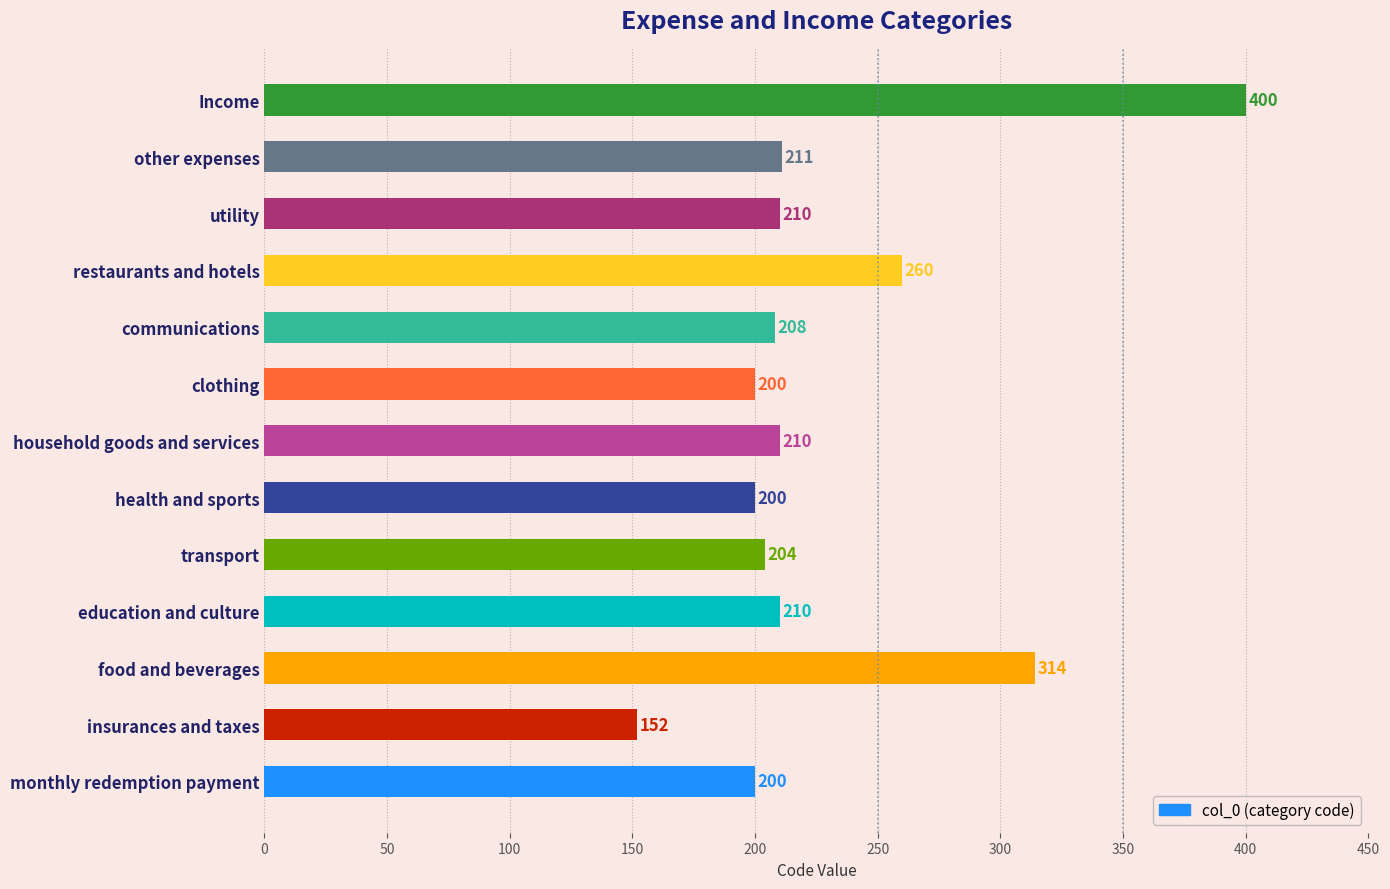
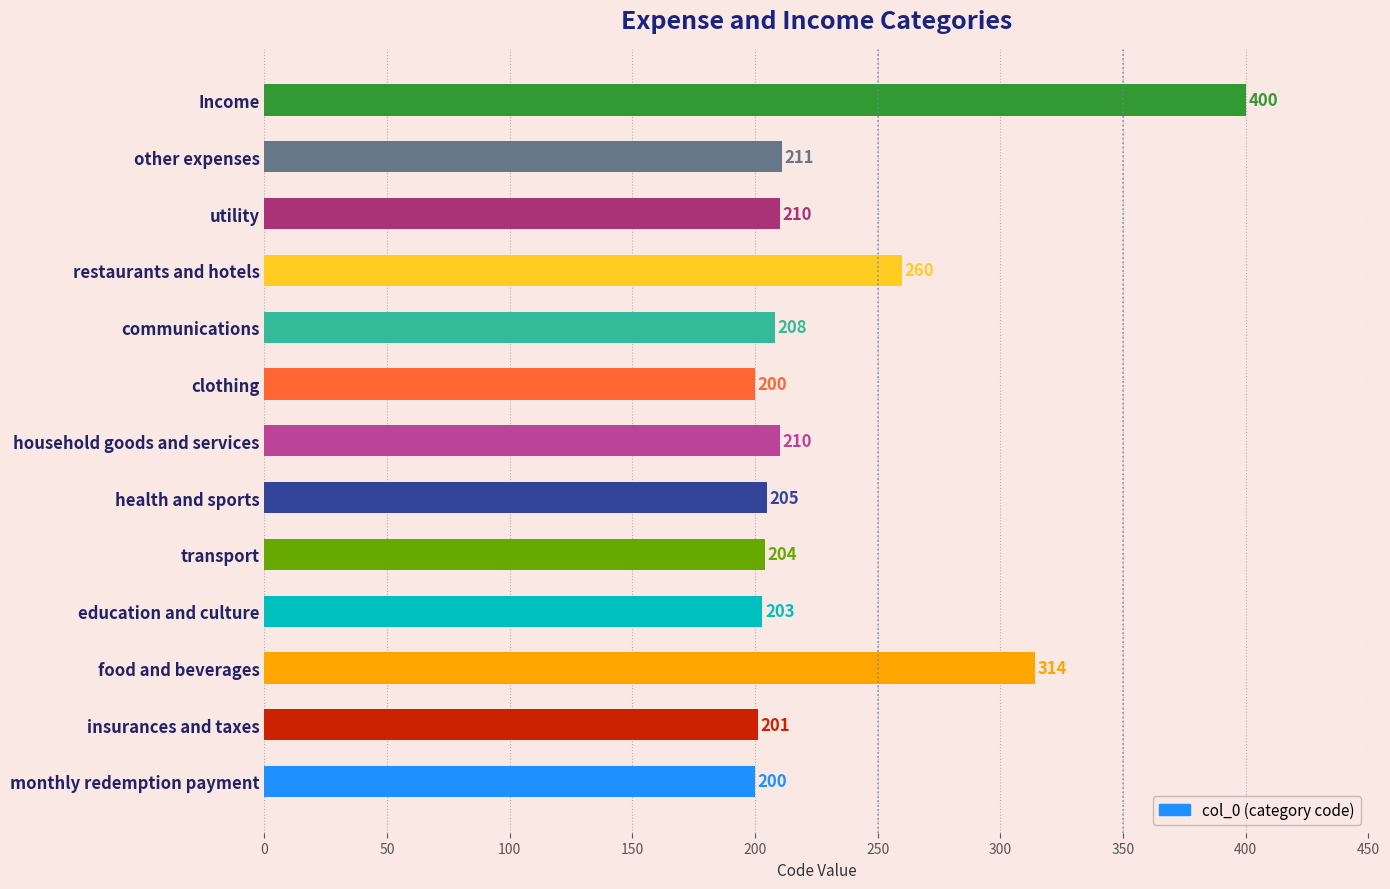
  {
    "Income": 400,
    "other expenses": 211,
    "utility": 210,
    "restaurants and hotels": 260,
    "communications": 208,
    "clothing": 200,
    "household goods and services": 210,
-   "health and sports": 200,
+   "health and sports": 205,
    "transport": 204,
-   "education and culture": 210,
+   "education and culture": 203,
    "food and beverages": 314,
-   "insurances and taxes": 152,
+   "insurances and taxes": 201,
    "monthly redemption payment": 200
  }
